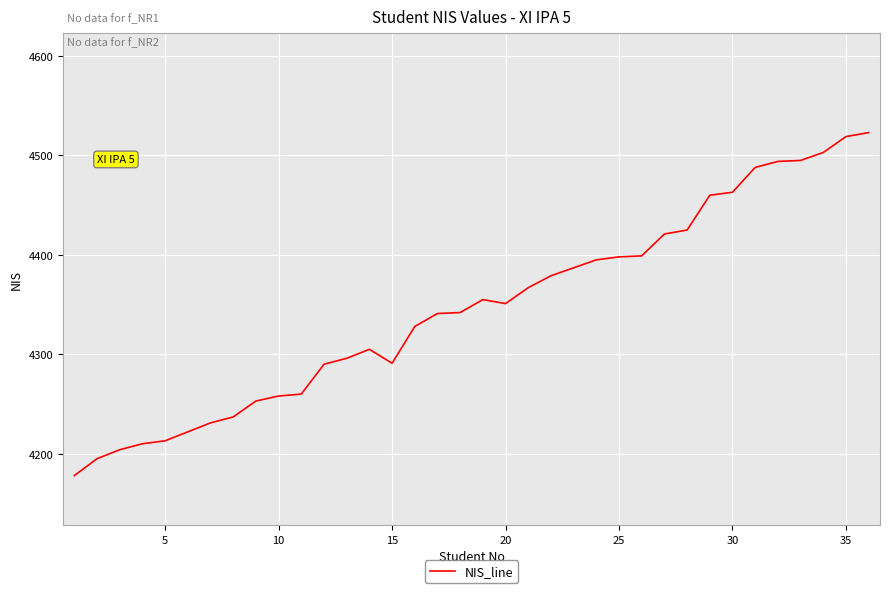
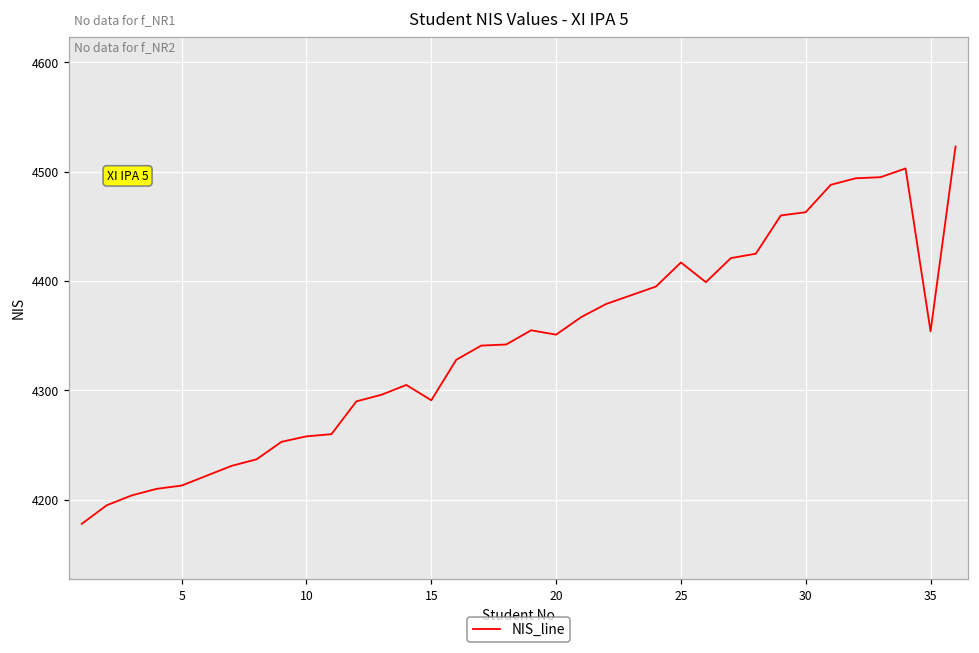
  {
    "5": 4210,
    "10": 4260,
    "15": 4290,
    "20": 4350,
-   "25": 4400,
+   "25": 4420,
    "30": 4460,
-   "35": 4520
+   "35": 4350
  }
